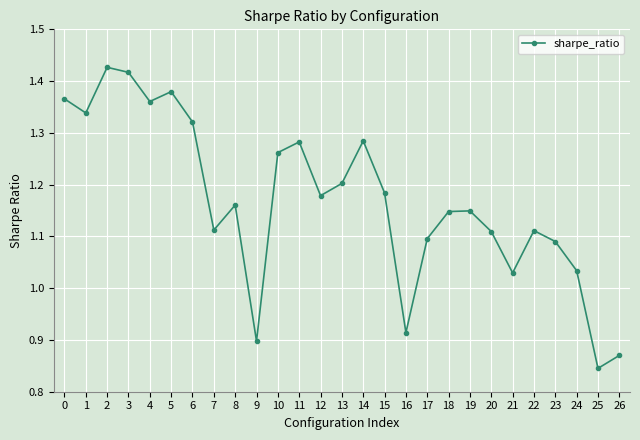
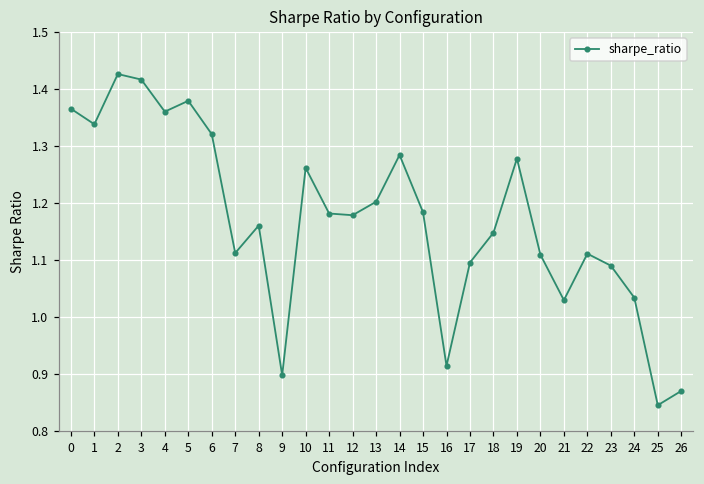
  {
    "0": 1.37,
    "1": 1.34,
    "2": 1.43,
    "3": 1.42,
    "4": 1.36,
    "5": 1.38,
    "6": 1.32,
    "7": 1.11,
    "8": 1.16,
    "9": 0.90,
    "10": 1.26,
-   "11": 1.28,
+   "11": 1.18,
    "12": 1.18,
    "13": 1.20,
    "14": 1.28,
    "15": 1.18,
    "16": 0.91,
    "17": 1.10,
    "18": 1.15,
-   "19": 1.15,
+   "19": 1.28,
    "20": 1.11,
    "21": 1.03,
    "22": 1.11,
    "23": 1.09,
    "24": 1.03,
    "25": 0.85,
    "26": 0.87
  }
